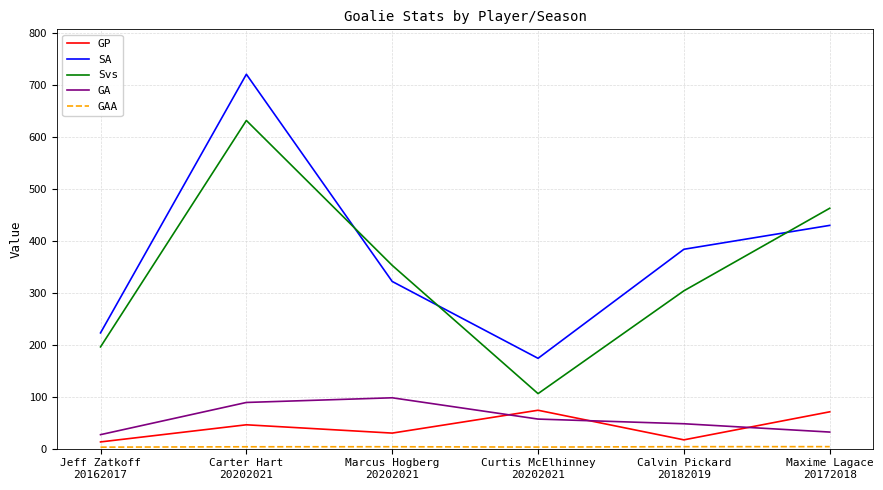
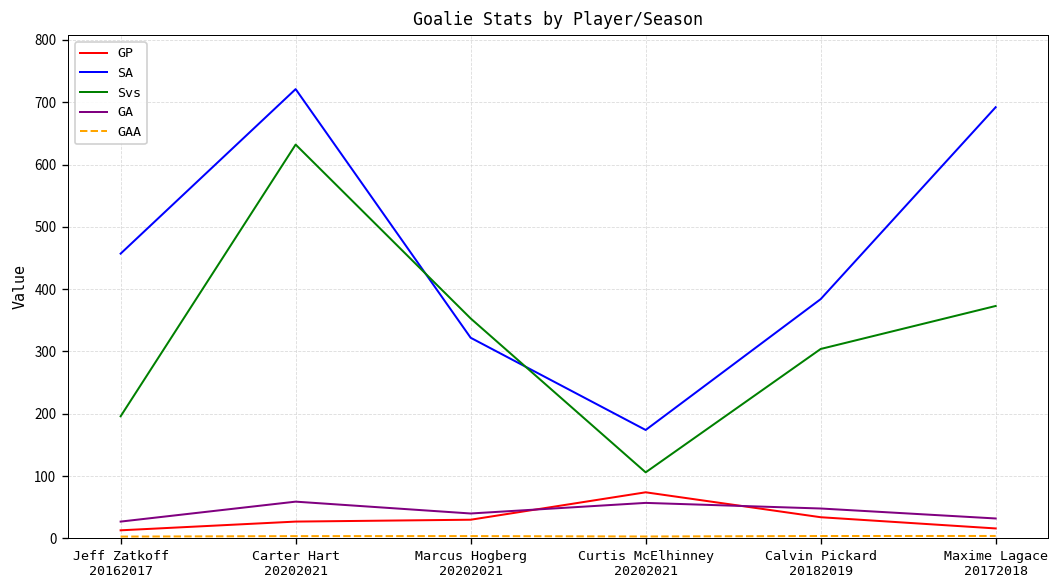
  {
    "GP": {
      "Jeff Zatkoff 20162017": 10,
-     "Carter Hart 20202021": 50,
+     "Carter Hart 20202021": 30,
      "Marcus Hogberg 20202021": 30,
      "Curtis McElhinney 20202021": 70,
-     "Calvin Pickard 20182019": 20,
-     "Maxime Lagace 20172018": 70
+     "Calvin Pickard 20182019": 30,
+     "Maxime Lagace 20172018": 20
    },
    "SA": {
-     "Jeff Zatkoff 20162017": 220,
+     "Jeff Zatkoff 20162017": 460,
      "Carter Hart 20202021": 720,
      "Marcus Hogberg 20202021": 320,
      "Curtis McElhinney 20202021": 170,
      "Calvin Pickard 20182019": 380,
-     "Maxime Lagace 20172018": 430
+     "Maxime Lagace 20172018": 690
    },
    "Svs": {
      "Jeff Zatkoff 20162017": 200,
      "Carter Hart 20202021": 630,
      "Marcus Hogberg 20202021": 350,
      "Curtis McElhinney 20202021": 110,
      "Calvin Pickard 20182019": 300,
-     "Maxime Lagace 20172018": 460
+     "Maxime Lagace 20172018": 370
    },
    "GA": {
      "Jeff Zatkoff 20162017": 30,
-     "Carter Hart 20202021": 90,
-     "Marcus Hogberg 20202021": 100,
+     "Carter Hart 20202021": 60,
+     "Marcus Hogberg 20202021": 40,
      "Curtis McElhinney 20202021": 60,
      "Calvin Pickard 20182019": 50,
      "Maxime Lagace 20172018": 30
    },
    "GAA": {
      "Jeff Zatkoff 20162017": 0,
      "Carter Hart 20202021": 0,
      "Marcus Hogberg 20202021": 0,
      "Curtis McElhinney 20202021": 0,
      "Calvin Pickard 20182019": 0,
      "Maxime Lagace 20172018": 0
    }
  }
